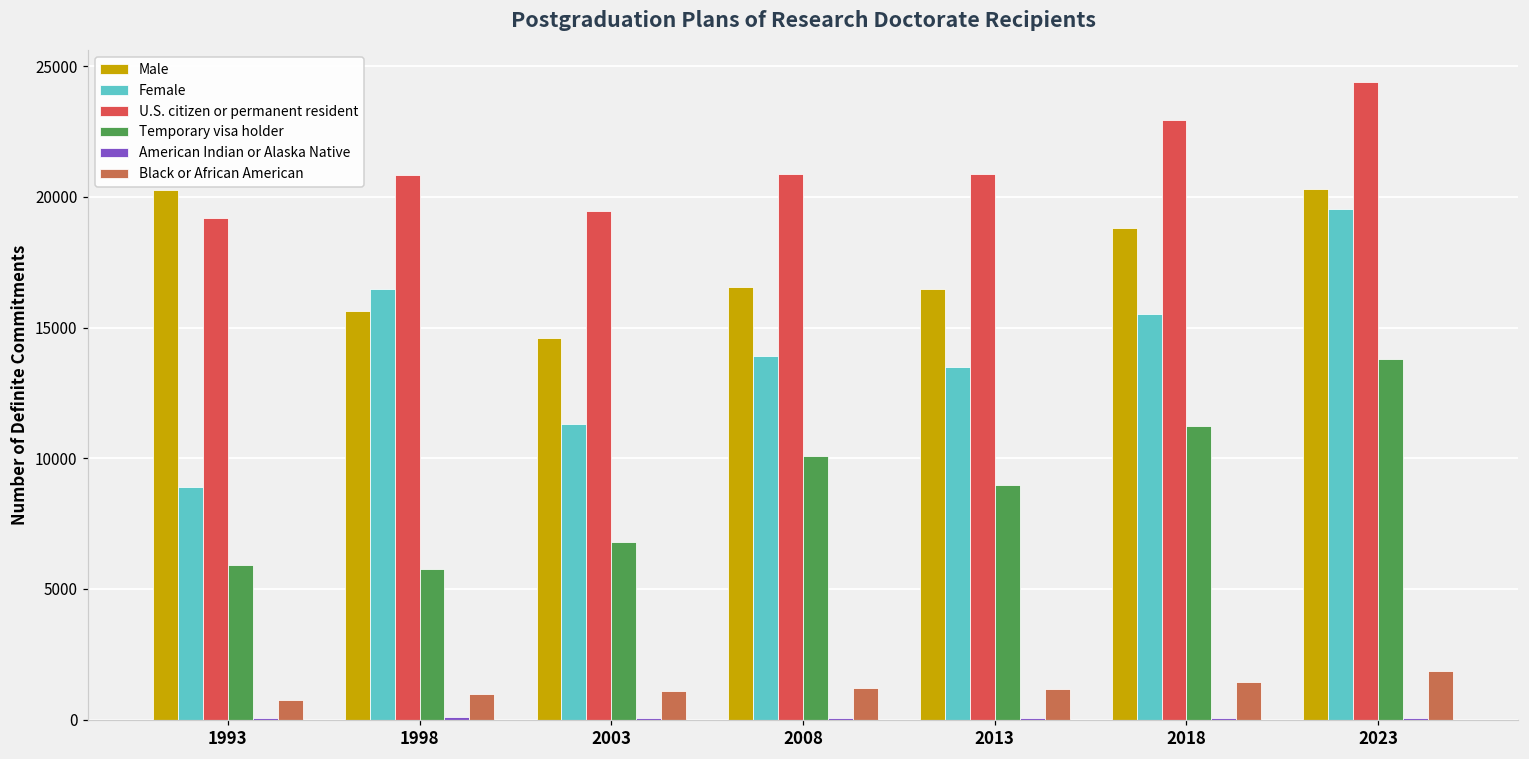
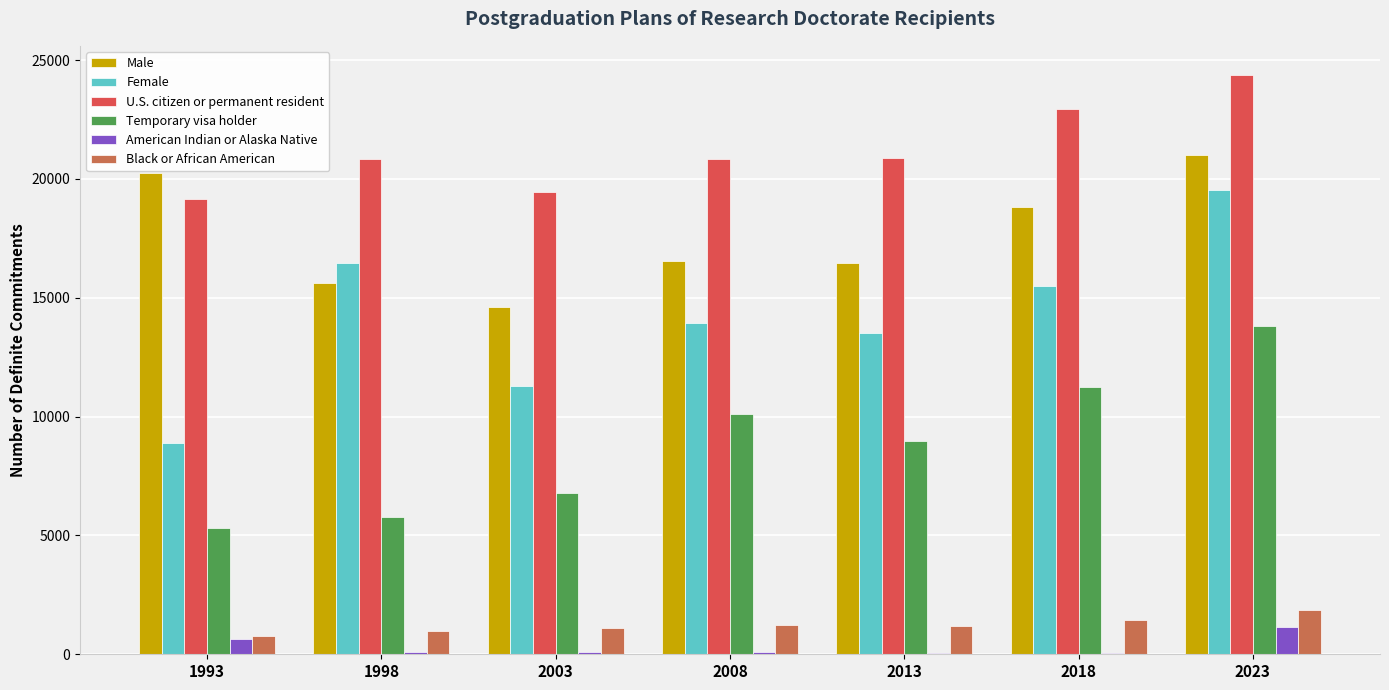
  {
    "Male": {
      "1993": 20300,
      "1998": 15600,
      "2003": 14600,
      "2008": 16500,
      "2013": 16500,
      "2018": 18800,
-     "2023": 20300
+     "2023": 21000
    },
    "Female": {
      "1993": 8900,
      "1998": 16500,
      "2003": 11300,
      "2008": 13900,
      "2013": 13500,
      "2018": 15500,
      "2023": 19500
    },
    "Temporary visa holder": {
-     "1993": 5900,
+     "1993": 5300,
      "1998": 5800,
      "2003": 6800,
      "2008": 10100,
      "2013": 9000,
      "2018": 11200,
      "2023": 13800
    },
    "American Indian or Alaska Native": {
-     "1993": 100,
+     "1993": 600,
      "1998": 100,
-     "2023": 100
+     "2023": 1200
    }
  }
